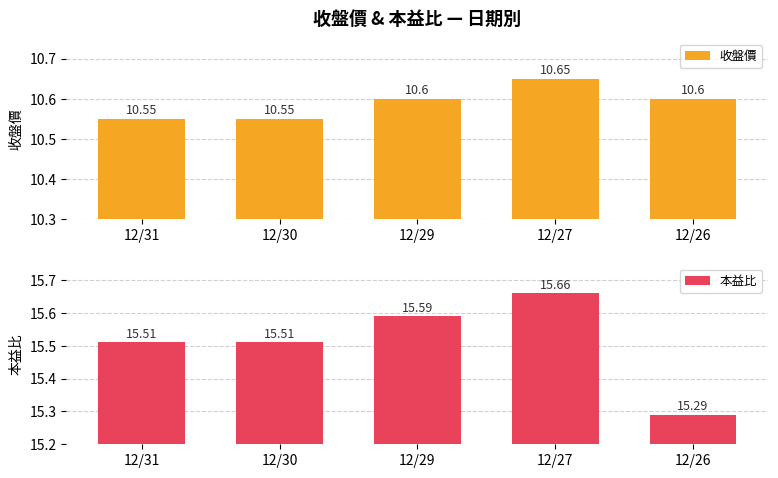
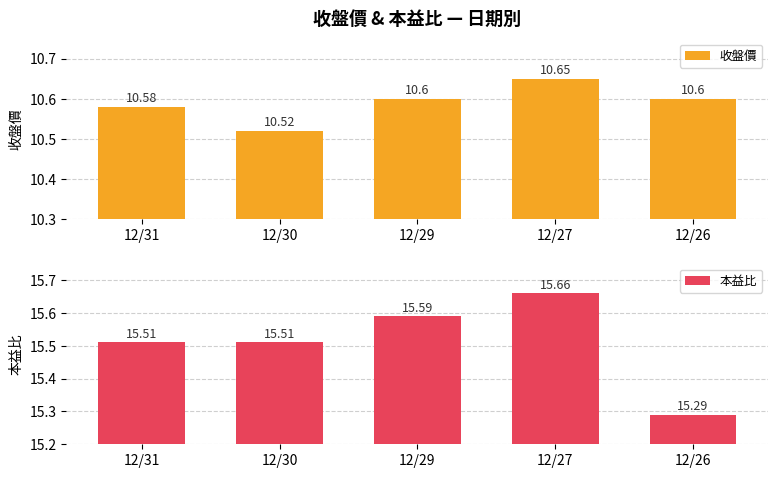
  {
    "收盤價 & 本益比 — 日期別": {
-     "12/31": 10.55,
-     "12/30": 10.55,
+     "12/31": 10.58,
+     "12/30": 10.52,
      "12/29": 10.6,
      "12/27": 10.65,
      "12/26": 10.6
    }
  }
